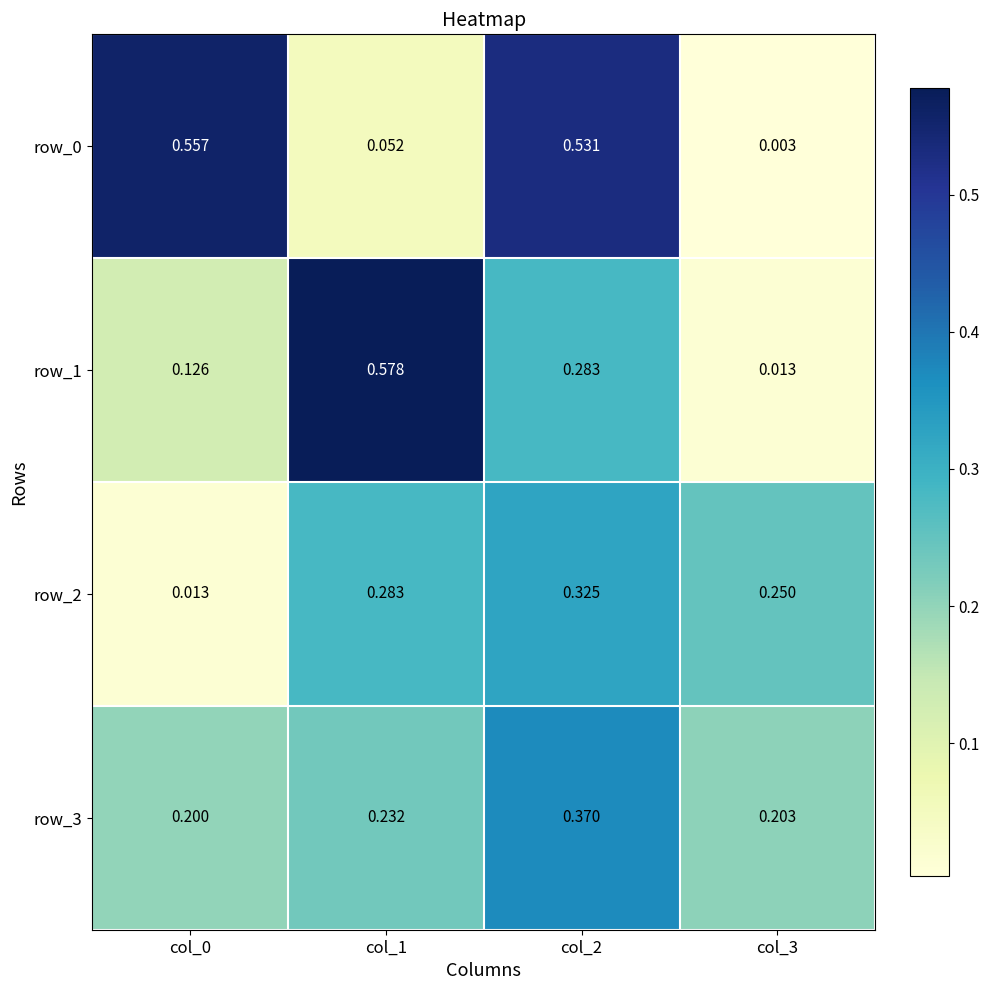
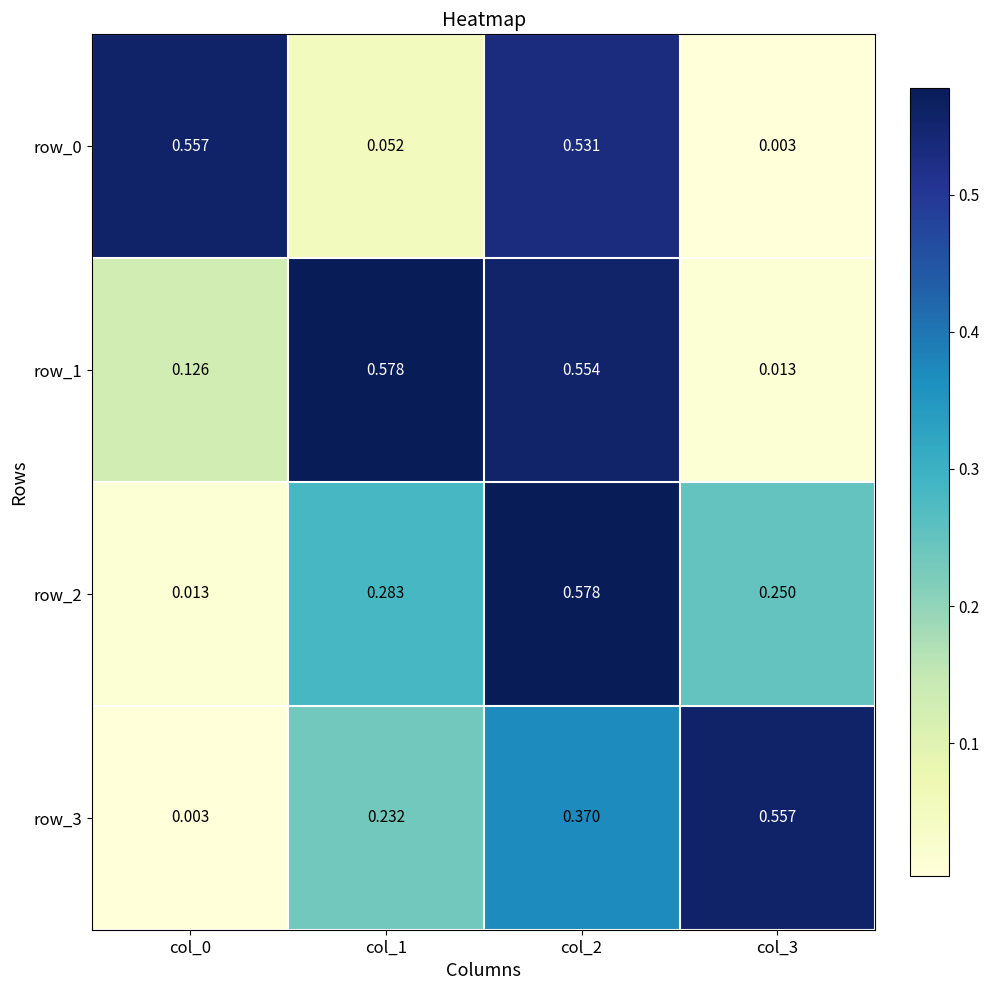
  {
    "row_0": {
      "col_0": 0.557,
      "col_1": 0.052,
      "col_2": 0.531,
      "col_3": 0.003
    },
    "row_1": {
      "col_0": 0.126,
      "col_1": 0.578,
-     "col_2": 0.283,
+     "col_2": 0.554,
      "col_3": 0.013
    },
    "row_2": {
      "col_0": 0.013,
      "col_1": 0.283,
-     "col_2": 0.325,
+     "col_2": 0.578,
      "col_3": 0.250
    },
    "row_3": {
-     "col_0": 0.200,
+     "col_0": 0.003,
      "col_1": 0.232,
      "col_2": 0.370,
-     "col_3": 0.203
+     "col_3": 0.557
    }
  }
